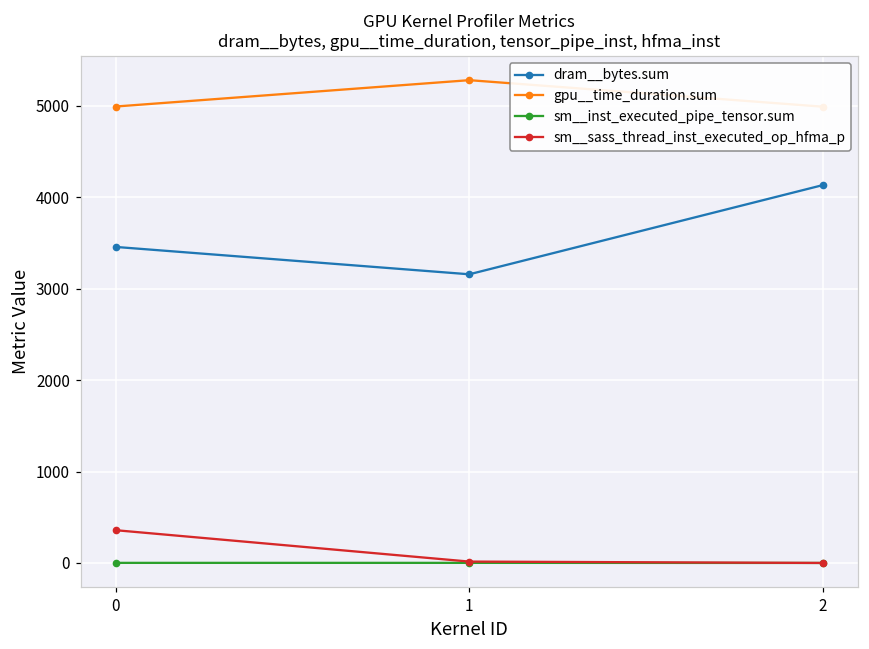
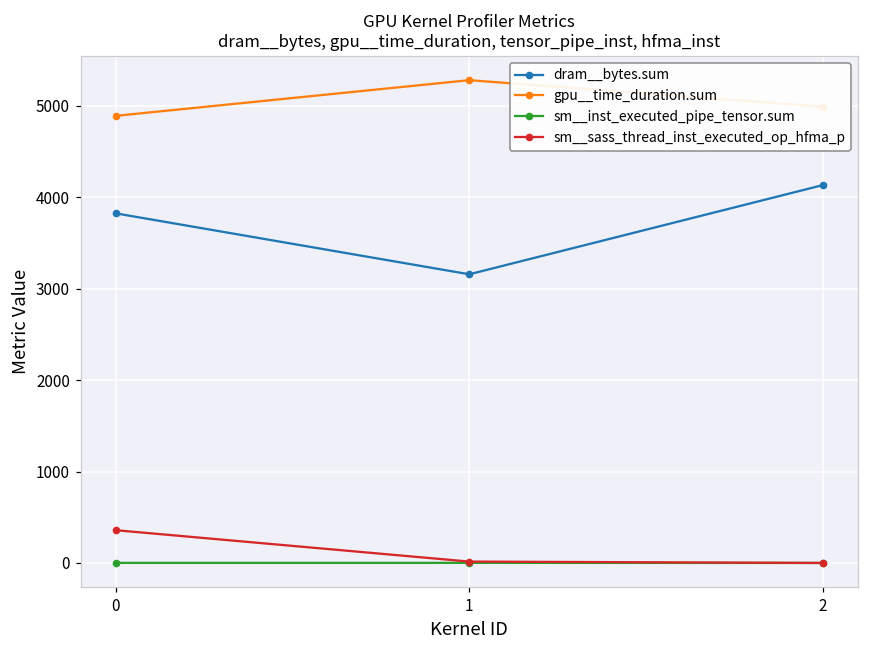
  {
    "dram__bytes.sum": {
-     "0": 3500,
+     "0": 3800,
      "1": 3200,
      "2": 4100
    },
    "gpu__time_duration.sum": {
-     "0": 5000,
+     "0": 4900,
      "1": 5300
    },
    "sm__inst_executed_pipe_tensor.sum": {
      "0": 0
    },
    "sm__sass_thread_inst_executed_op_hfma_p": {
      "0": 400
    }
  }
